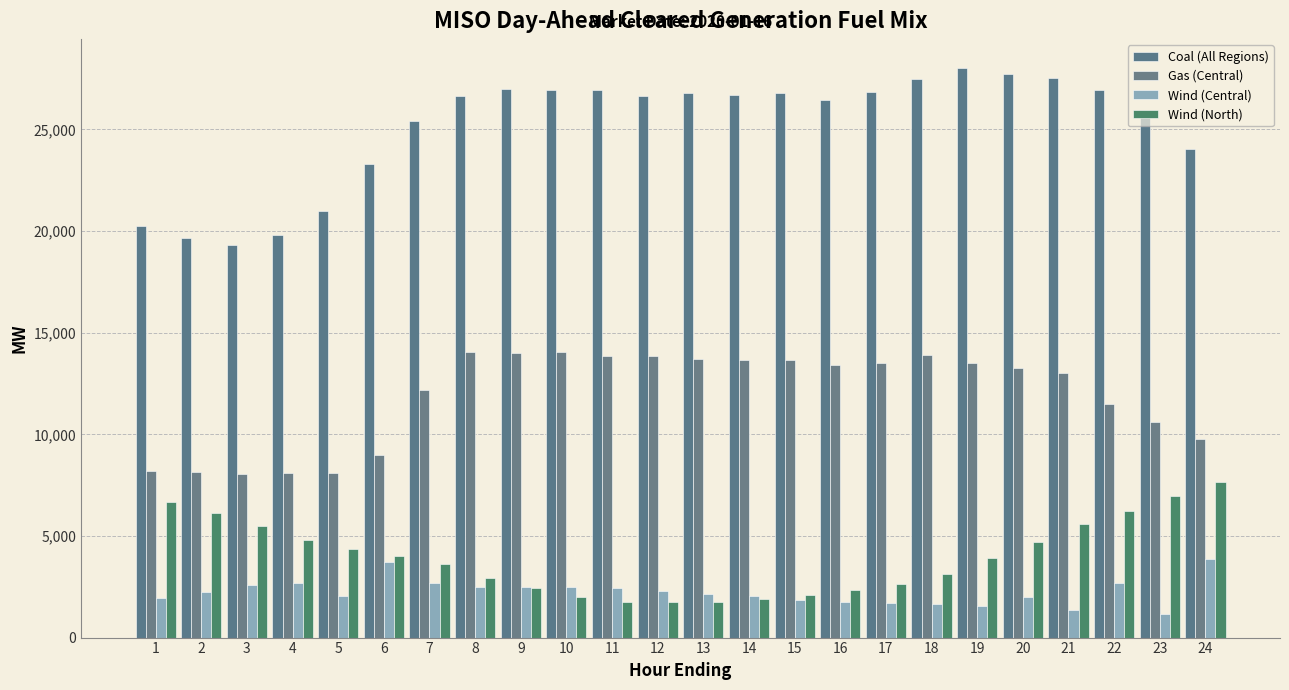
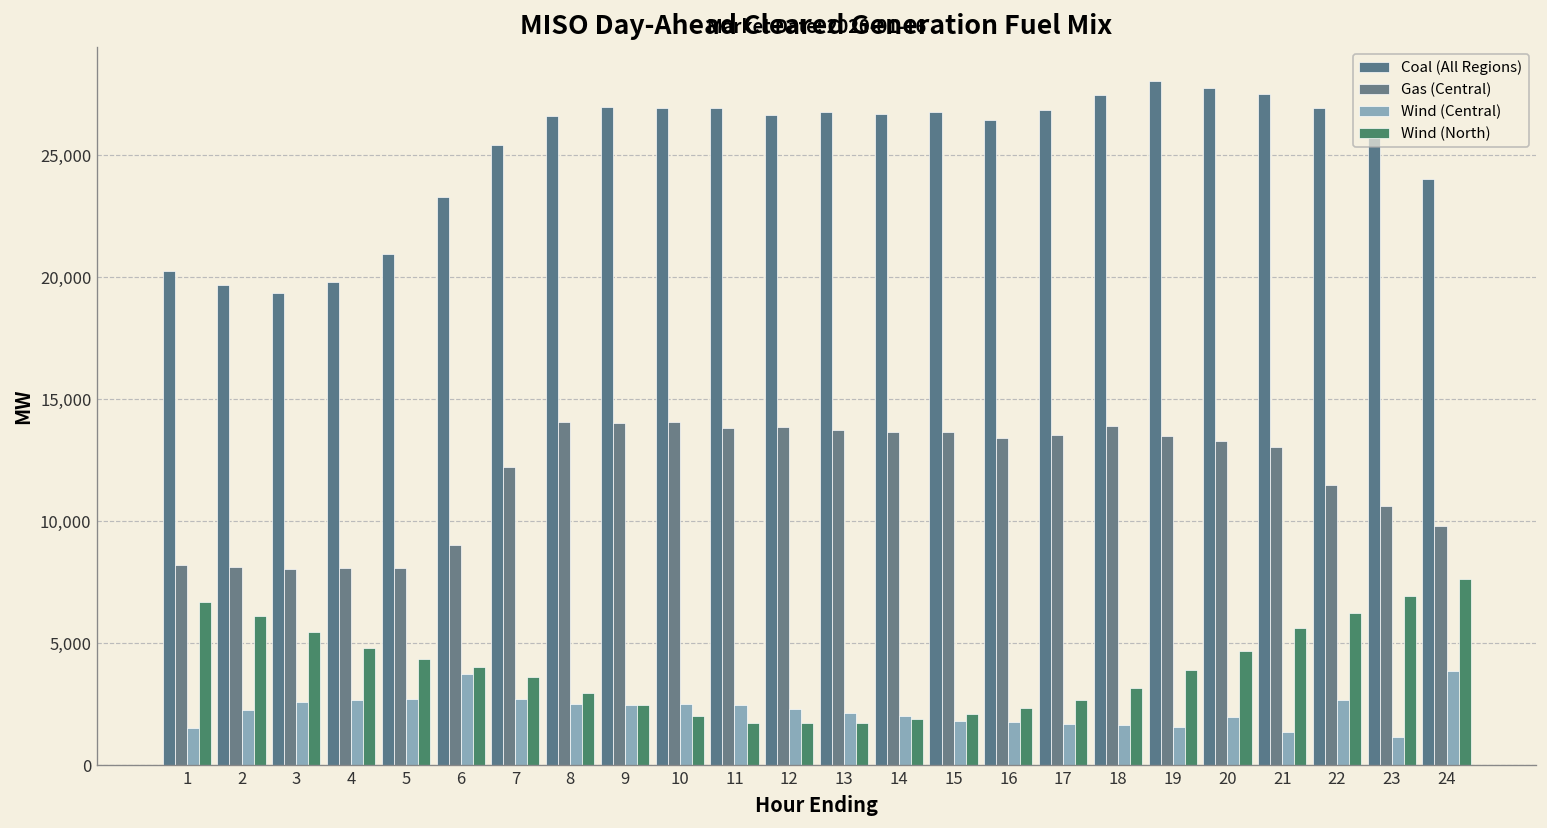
  {
    "Wind (Central)": {
-     "1": "2,000",
+     "1": "1,500",
      "2": "2,300",
      "3": "2,600",
      "4": "2,700",
-     "5": "2,000",
+     "5": "2,700",
      "6": "3,700",
      "7": "2,700",
      "8": "2,500",
      "9": "2,500",
      "10": "2,500",
      "11": "2,400",
      "12": "2,300",
      "13": "2,100",
      "14": "2,000",
      "15": "1,800",
      "16": "1,800",
      "17": "1,700",
      "18": "1,600",
      "19": "1,600",
      "20": "2,000",
      "21": "1,400",
      "22": "2,700",
      "23": "1,200",
      "24": "3,800"
    }
  }
